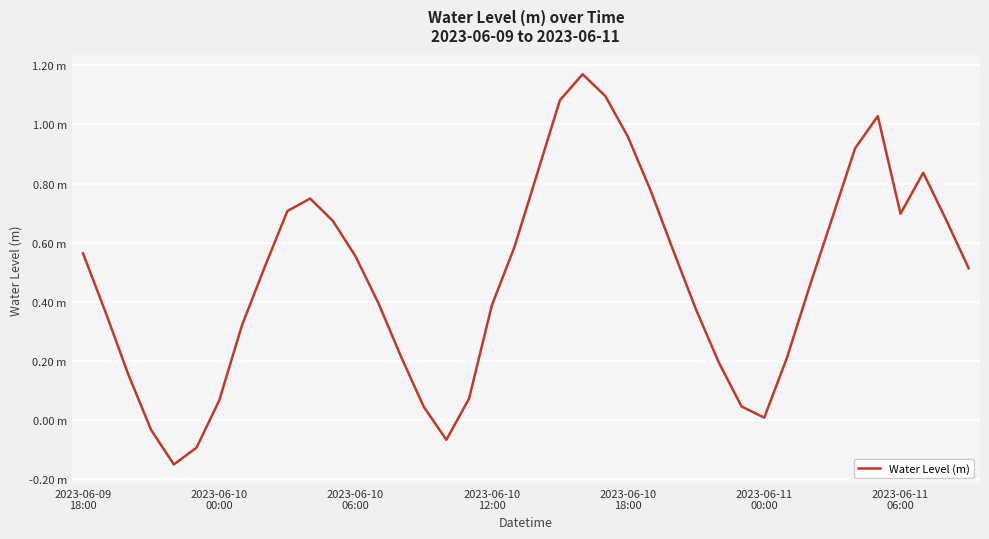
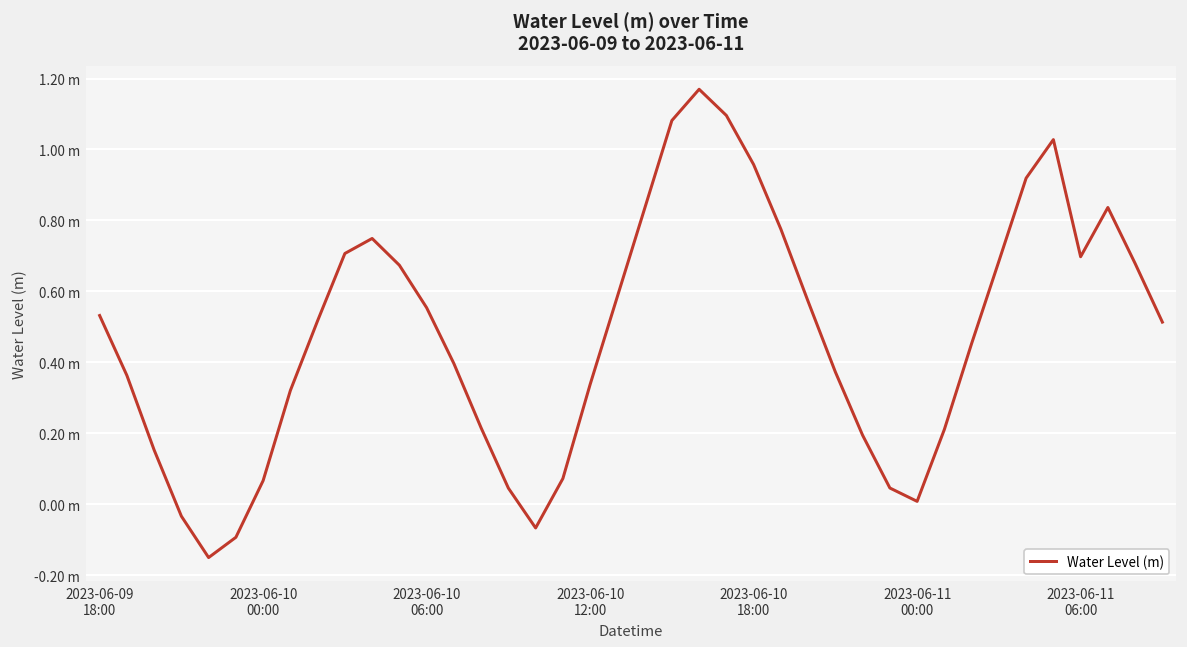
  {
-   "2023-06-09 18:00": "0.56 m",
+   "2023-06-09 18:00": "0.53 m",
    "2023-06-10 00:00": "0.07 m",
    "2023-06-10 06:00": "0.55 m",
-   "2023-06-10 12:00": "0.39 m",
+   "2023-06-10 12:00": "0.34 m",
    "2023-06-10 18:00": "0.96 m",
    "2023-06-11 00:00": "0.01 m",
    "2023-06-11 06:00": "0.70 m"
  }
